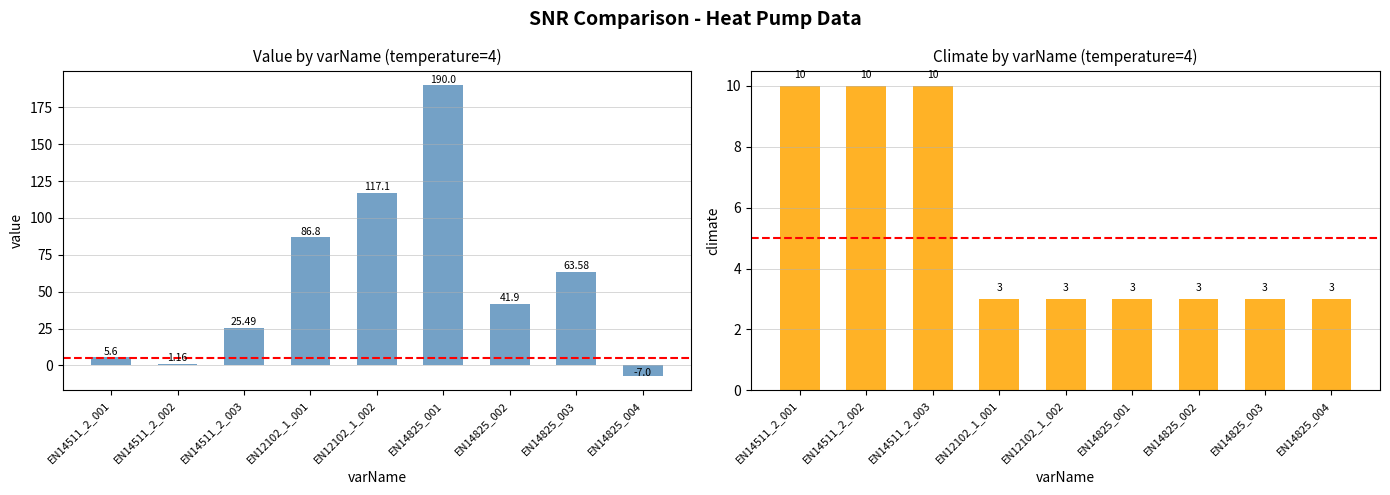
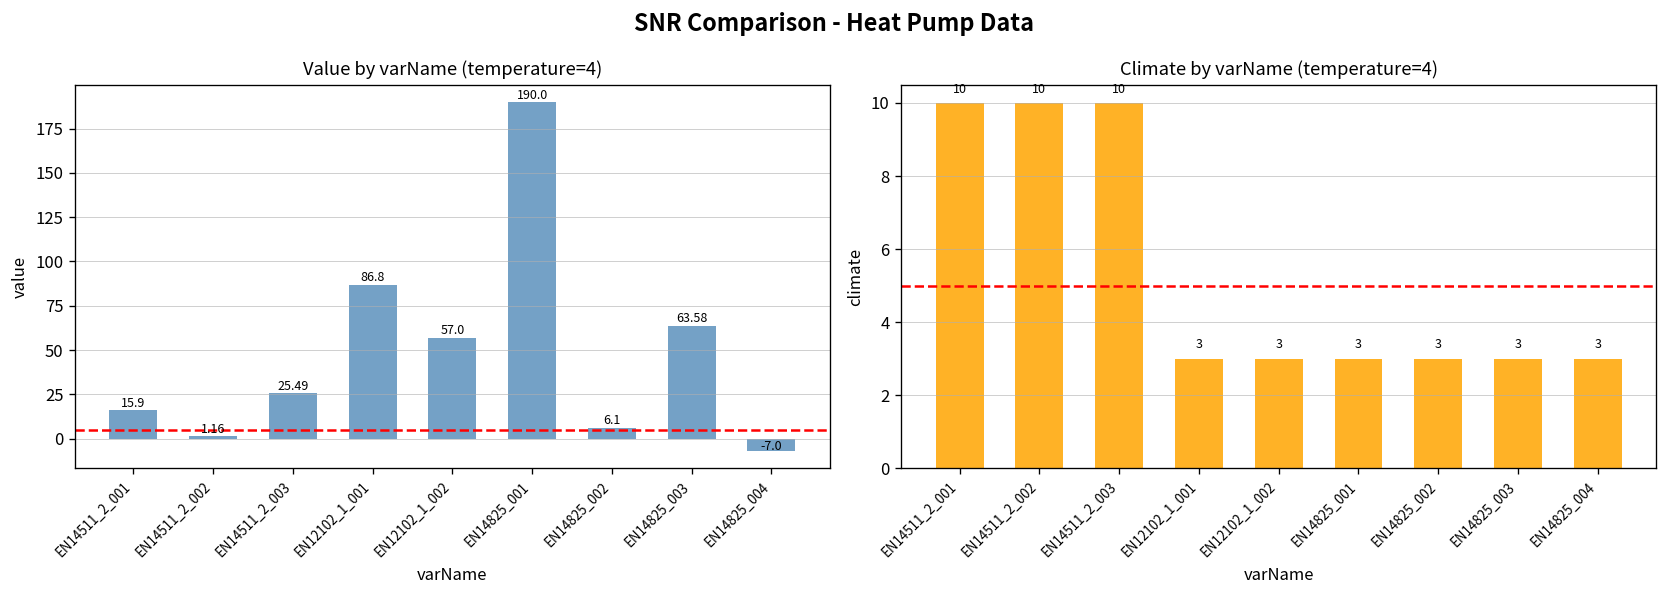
  {
    "Value by varName (temperature=4)": {
-     "EN14511_2_001": 5.6,
+     "EN14511_2_001": 15.9,
      "EN14511_2_002": 1.16,
      "EN14511_2_003": 25.49,
      "EN12102_1_001": 86.8,
-     "EN12102_1_002": 117.1,
+     "EN12102_1_002": 57.0,
      "EN14825_001": 190.0,
-     "EN14825_002": 41.9,
+     "EN14825_002": 6.1,
      "EN14825_003": 63.58,
      "EN14825_004": -7.0
    },
    "Climate by varName (temperature=4)": {
      "EN14511_2_001": 10,
      "EN14511_2_002": 10,
      "EN14511_2_003": 10,
      "EN12102_1_001": 3,
      "EN12102_1_002": 3,
      "EN14825_001": 3,
      "EN14825_002": 3,
      "EN14825_003": 3,
      "EN14825_004": 3
    }
  }
